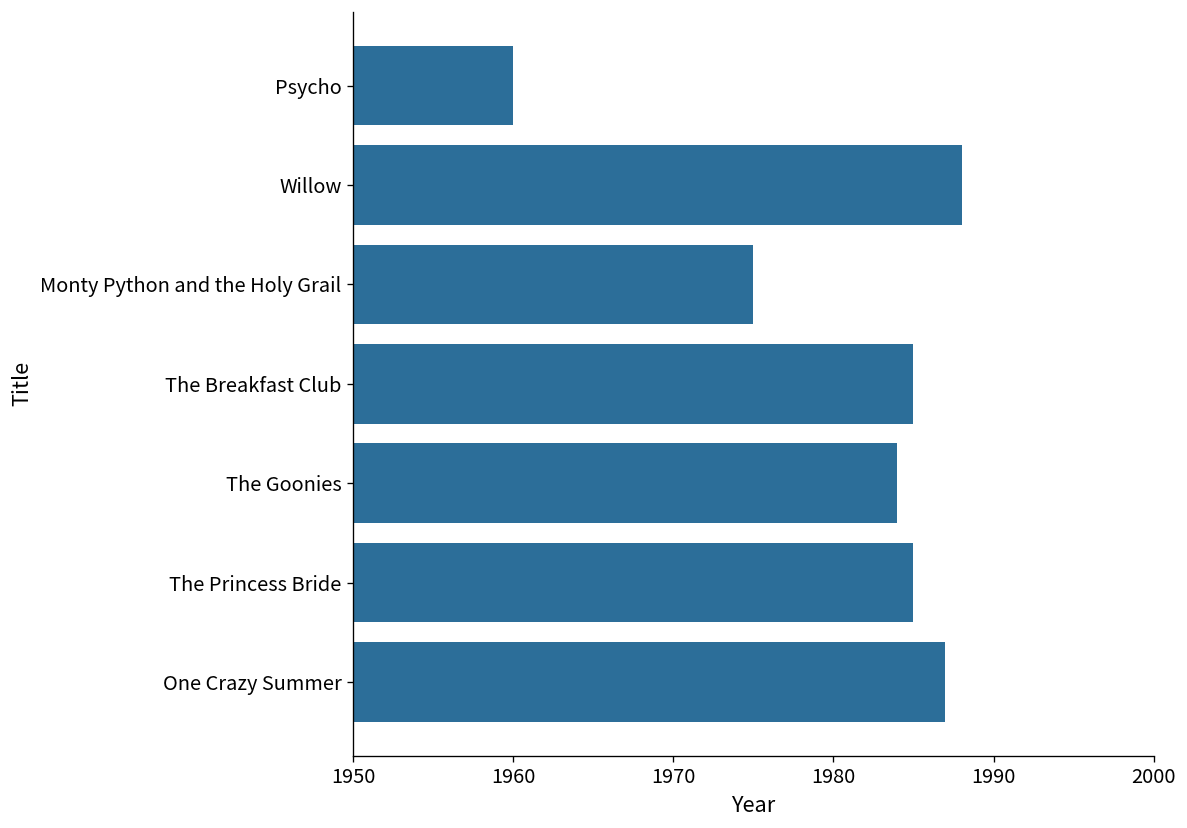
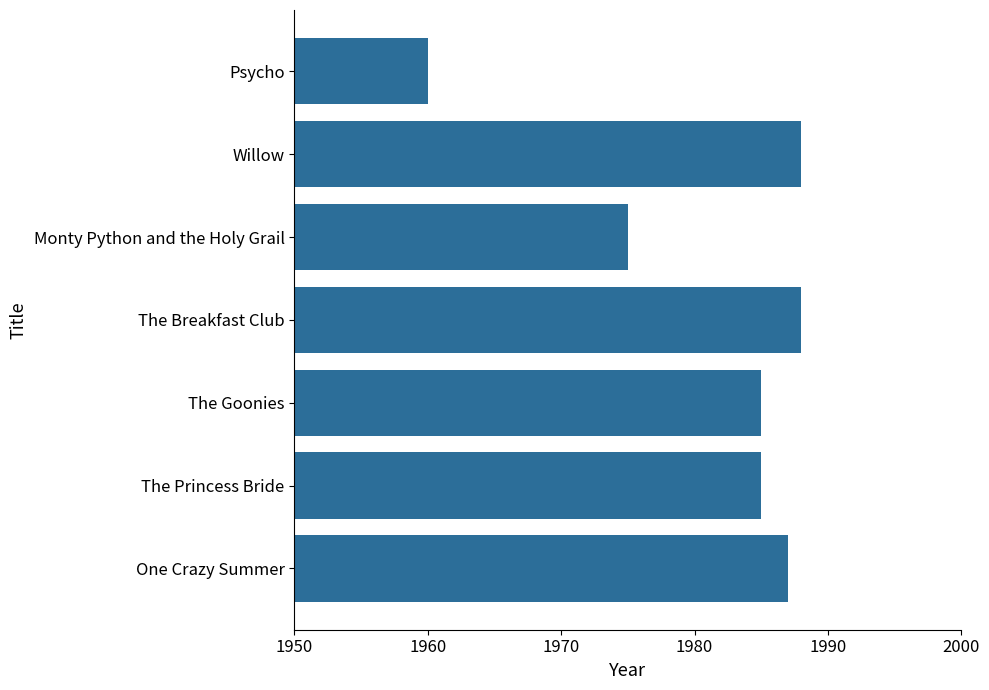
  {
    "Psycho": 1960,
    "Willow": 1988,
    "Monty Python and the Holy Grail": 1975,
-   "The Breakfast Club": 1985,
-   "The Goonies": 1984,
+   "The Breakfast Club": 1988,
+   "The Goonies": 1985,
    "The Princess Bride": 1985,
    "One Crazy Summer": 1987
  }
